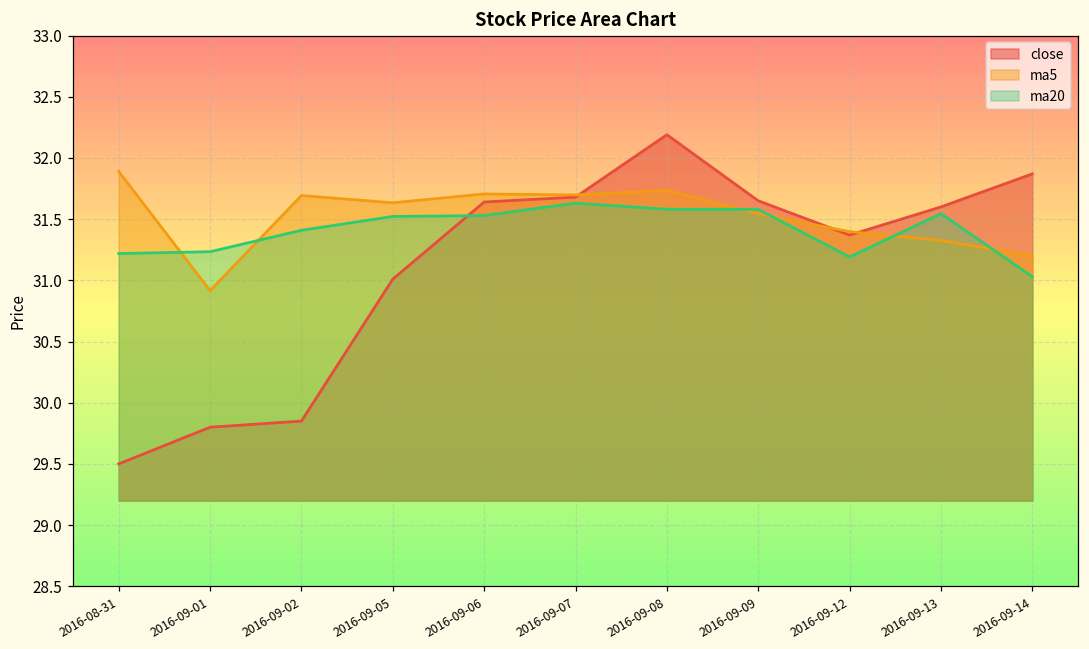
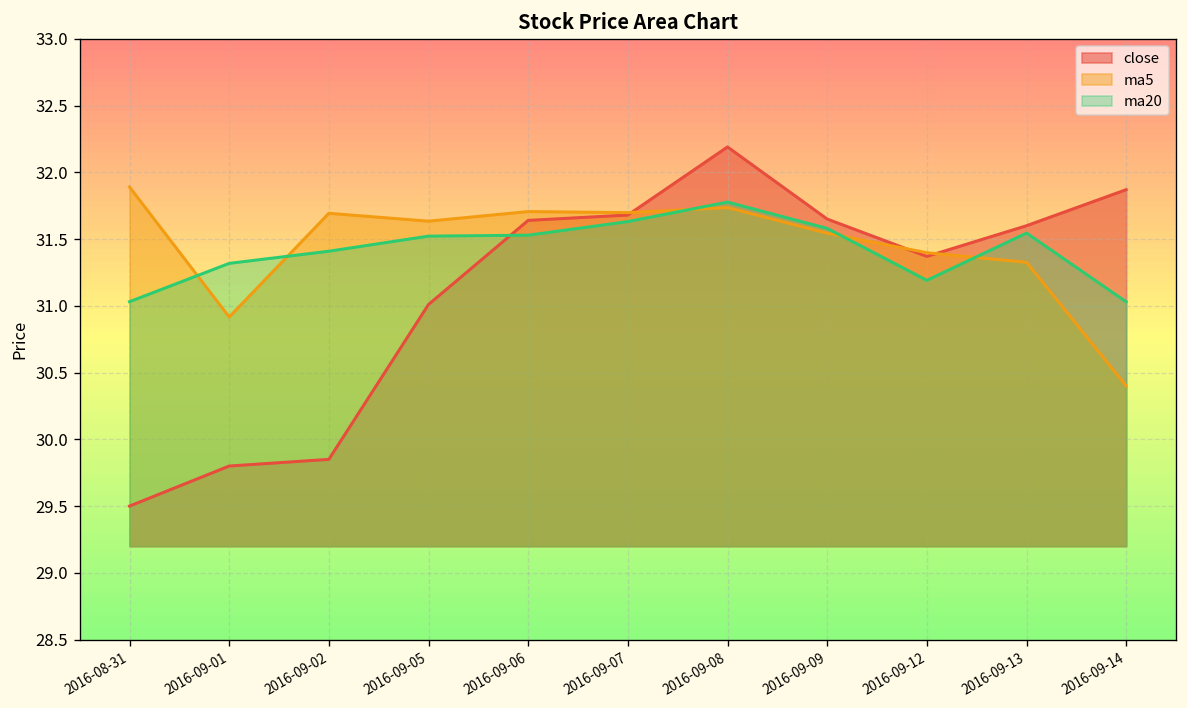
  {
    "close": {
      "2016-08-31": 29.50,
      "2016-09-01": 29.80,
      "2016-09-02": 29.85,
      "2016-09-05": 31.01,
      "2016-09-06": 31.64,
      "2016-09-08": 32.19,
      "2016-09-09": 31.65,
      "2016-09-12": 31.37,
      "2016-09-13": 31.60,
      "2016-09-14": 31.87
    },
    "ma5": {
      "2016-08-31": 31.9,
      "2016-09-01": 30.9,
      "2016-09-02": 31.7,
      "2016-09-05": 31.63,
      "2016-09-06": 31.7,
      "2016-09-08": 31.74,
      "2016-09-09": 31.54,
      "2016-09-12": 31.4,
      "2016-09-13": 31.33,
-     "2016-09-14": 31.2
+     "2016-09-14": 30.4
    },
    "ma20": {
-     "2016-08-31": 31.22,
-     "2016-09-01": 31.23,
+     "2016-08-31": 31.03,
+     "2016-09-01": 31.32,
      "2016-09-02": 31.41,
      "2016-09-05": 31.52,
      "2016-09-06": 31.53,
      "2016-09-07": 31.63,
-     "2016-09-08": 31.58,
+     "2016-09-08": 31.78,
      "2016-09-09": 31.58,
      "2016-09-12": 31.19,
      "2016-09-13": 31.55,
      "2016-09-14": 31.03
    }
  }
